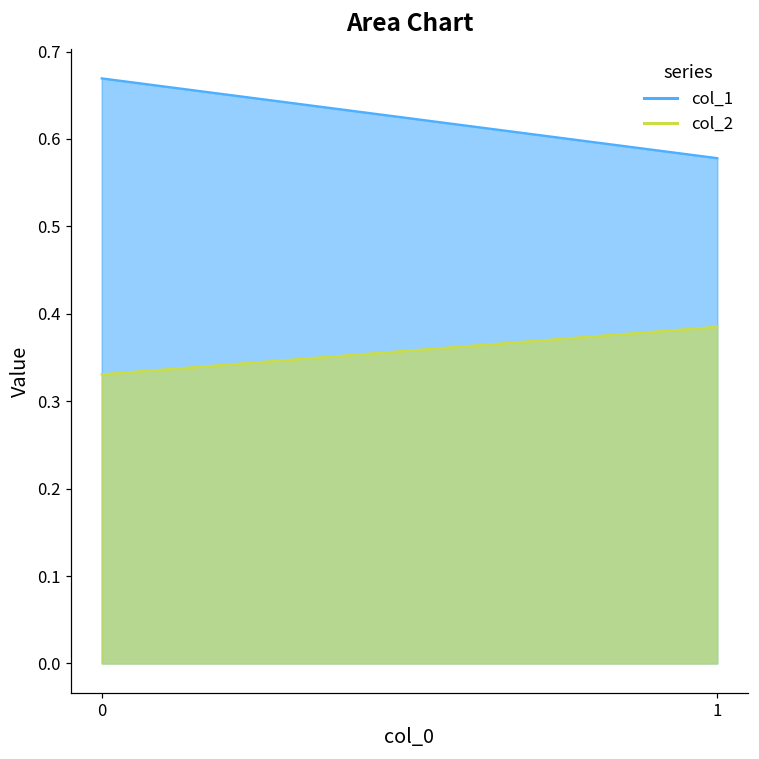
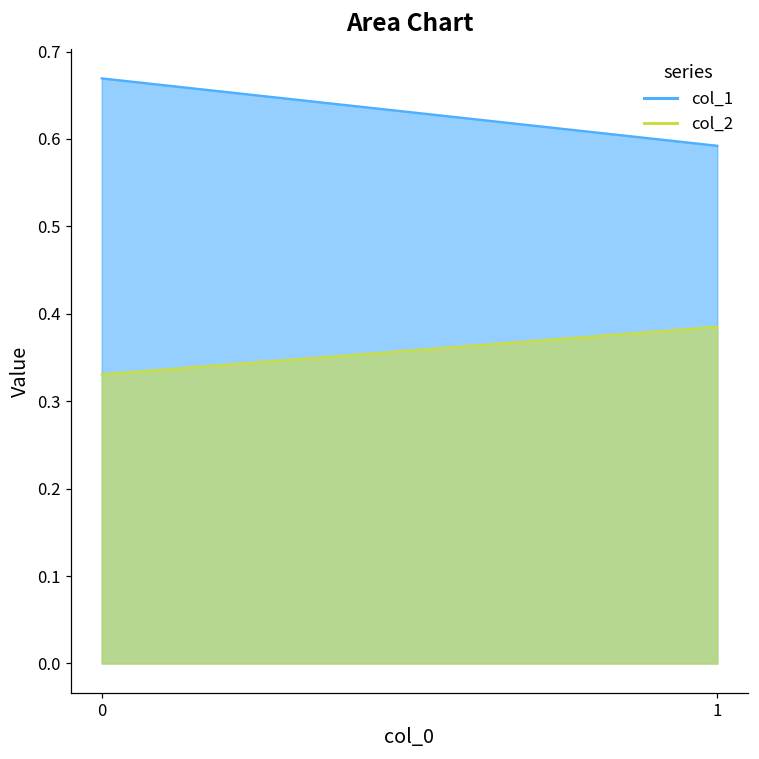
  {
    "col_1": {
      "0": 0.67,
-     "1": 0.58
+     "1": 0.59
    },
    "col_2": {
      "0": 0.33,
      "1": 0.39
    }
  }
